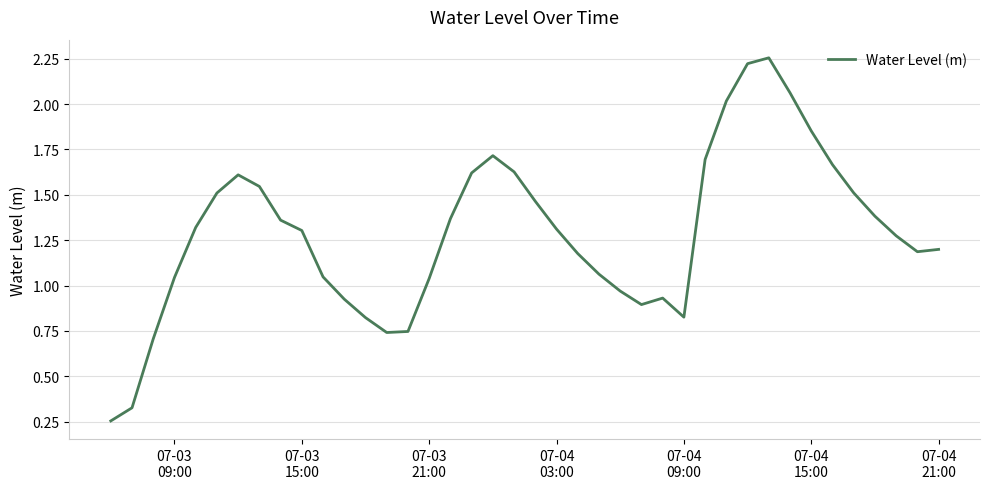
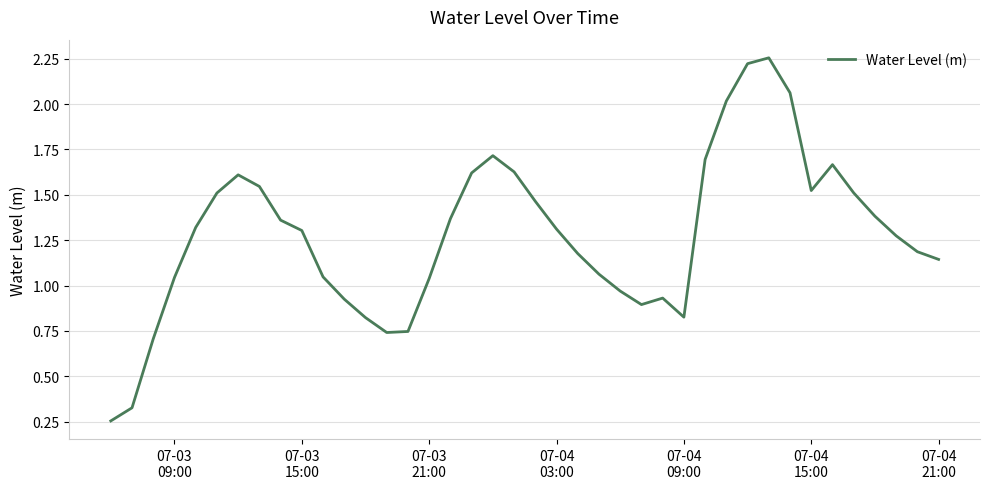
  {
    "07-03 09:00": 1.04,
    "07-03 15:00": 1.30,
    "07-03 21:00": 1.04,
    "07-04 03:00": 1.31,
    "07-04 09:00": 0.83,
-   "07-04 15:00": 1.85,
-   "07-04 21:00": 1.20
+   "07-04 15:00": 1.52,
+   "07-04 21:00": 1.14
  }
